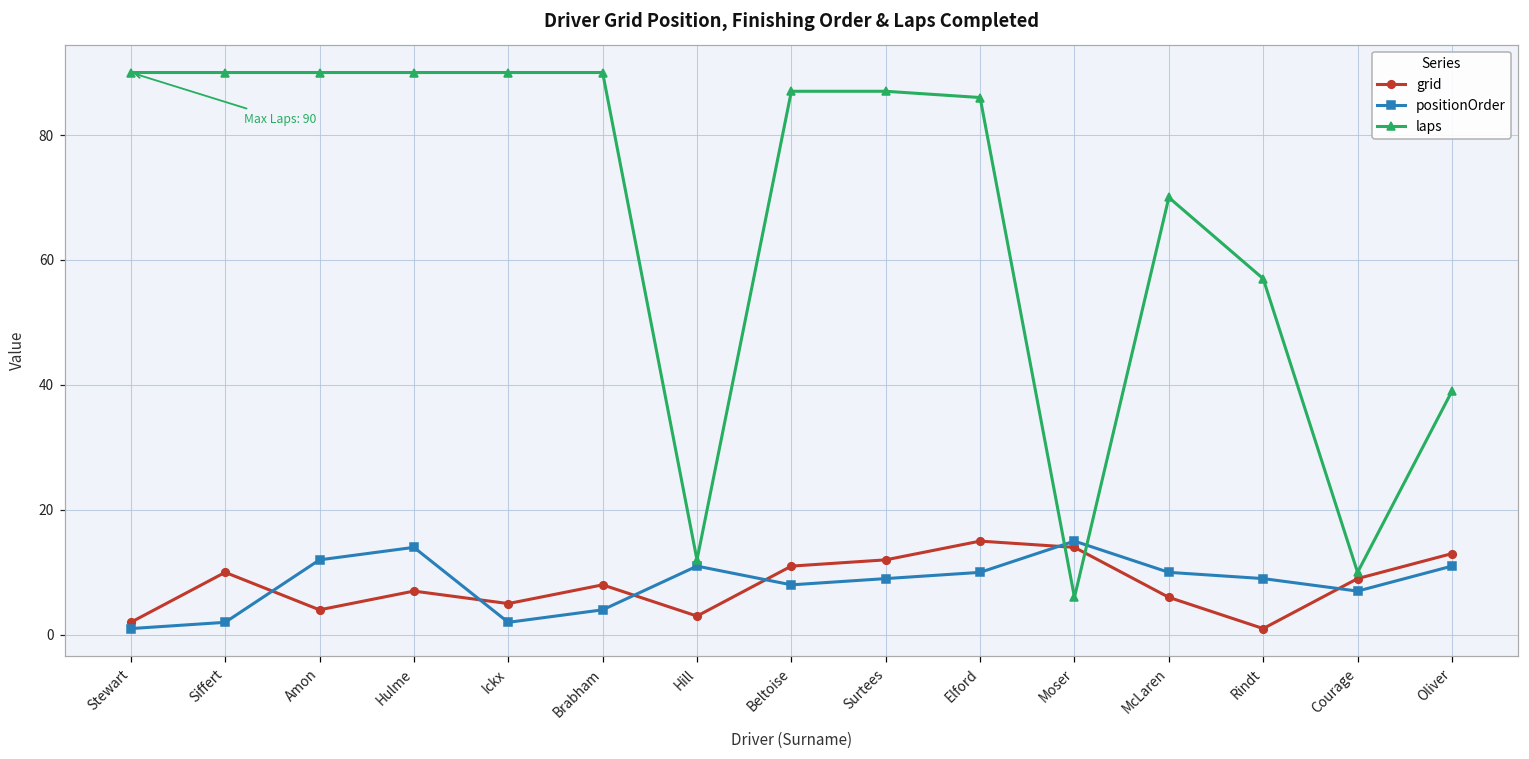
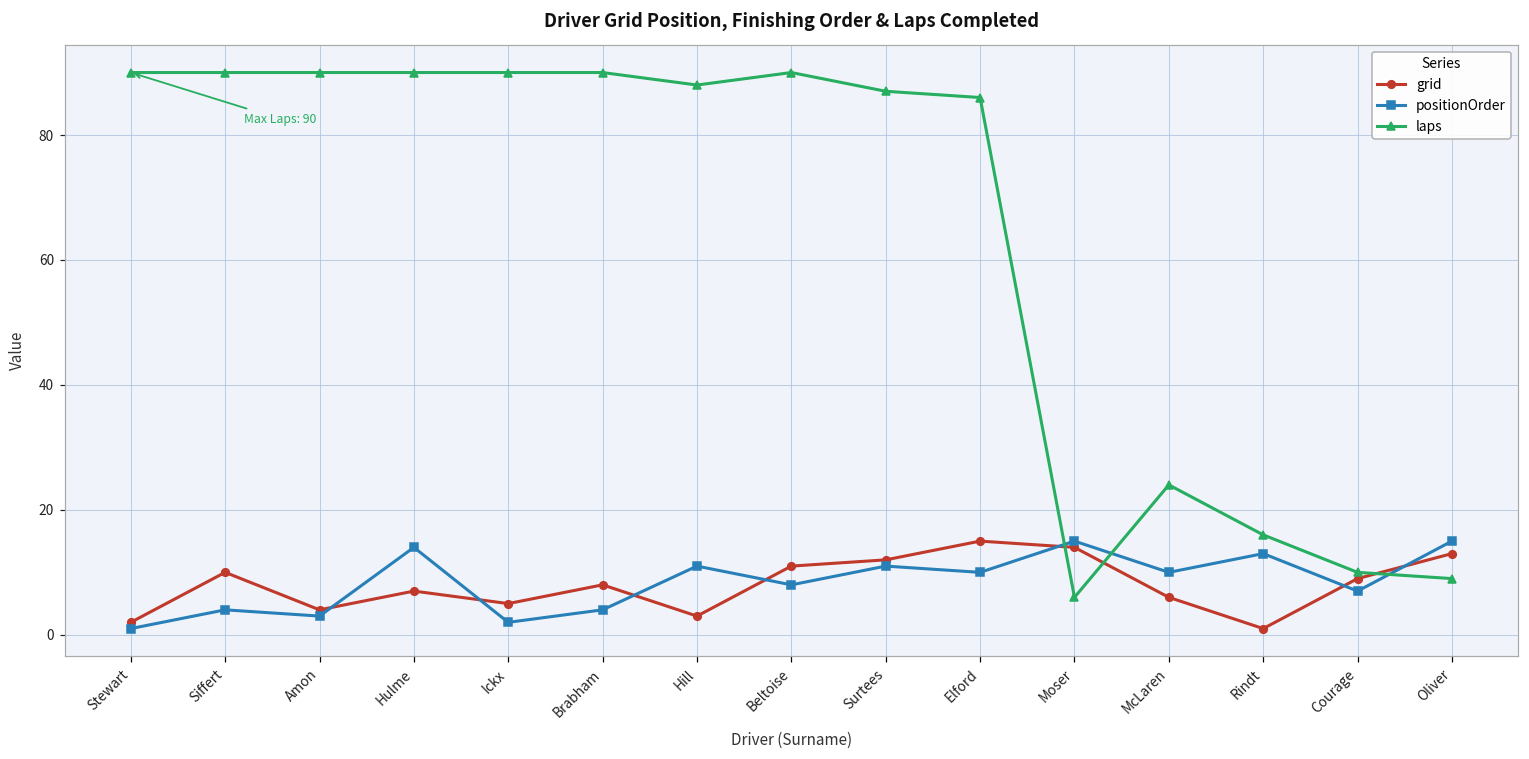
  {
    "grid": {
      "Stewart": 2,
      "Siffert": 10,
      "Amon": 4,
      "Hulme": 7,
      "Ickx": 5,
      "Brabham": 8,
      "Hill": 3,
      "Beltoise": 11,
      "Surtees": 12,
      "Elford": 15,
      "Moser": 14,
      "McLaren": 6,
      "Rindt": 1,
      "Courage": 9,
      "Oliver": 13
    },
    "positionOrder": {
      "Stewart": 1,
-     "Siffert": 2,
-     "Amon": 12,
+     "Siffert": 4,
+     "Amon": 3,
      "Hulme": 14,
      "Ickx": 2,
      "Brabham": 4,
      "Hill": 11,
      "Beltoise": 8,
-     "Surtees": 9,
+     "Surtees": 11,
      "Elford": 10,
      "Moser": 15,
      "McLaren": 10,
-     "Rindt": 9,
+     "Rindt": 13,
      "Courage": 7,
-     "Oliver": 11
+     "Oliver": 15
    },
    "laps": {
      "Stewart": 90,
      "Amon": 90,
      "Hulme": 90,
      "Ickx": 90,
      "Brabham": 90,
-     "Hill": 12,
-     "Beltoise": 87,
+     "Hill": 88,
+     "Beltoise": 90,
      "Surtees": 87,
      "Elford": 86,
      "Moser": 6,
-     "McLaren": 70,
-     "Rindt": 57,
+     "McLaren": 24,
+     "Rindt": 16,
      "Courage": 10,
-     "Oliver": 39
+     "Oliver": 9
    }
  }
